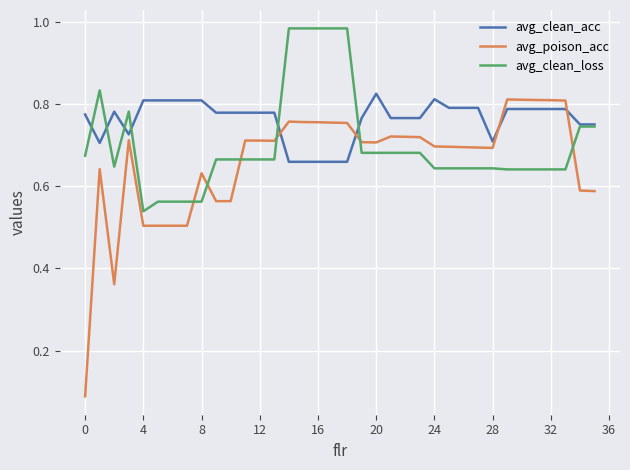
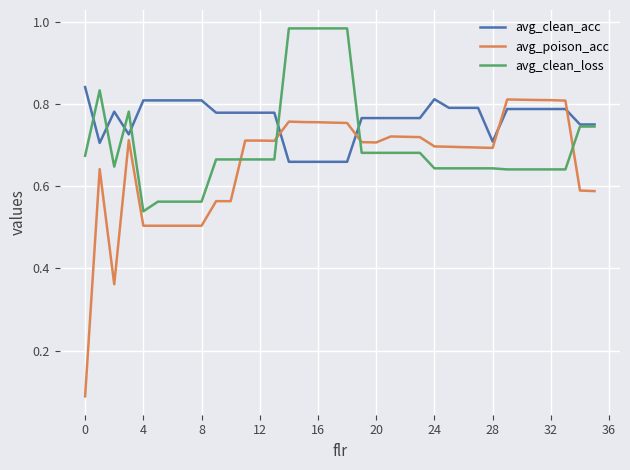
  {
    "avg_clean_acc": {
-     "0": 0.78,
+     "0": 0.84,
      "4": 0.81,
      "8": 0.81,
      "12": 0.78,
      "16": 0.66,
-     "20": 0.83,
+     "20": 0.77,
      "24": 0.81,
      "28": 0.71,
      "32": 0.79
    },
    "avg_poison_acc": {
      "0": 0.09,
      "4": 0.50,
-     "8": 0.63,
+     "8": 0.50,
      "12": 0.71,
      "16": 0.76,
      "20": 0.71,
      "24": 0.70,
      "28": 0.69,
      "32": 0.81
    },
    "avg_clean_loss": {
      "0": 0.67,
      "4": 0.54,
      "8": 0.56,
      "12": 0.67,
      "16": 0.99,
      "20": 0.68,
      "24": 0.64,
      "28": 0.64,
      "32": 0.64
    }
  }
